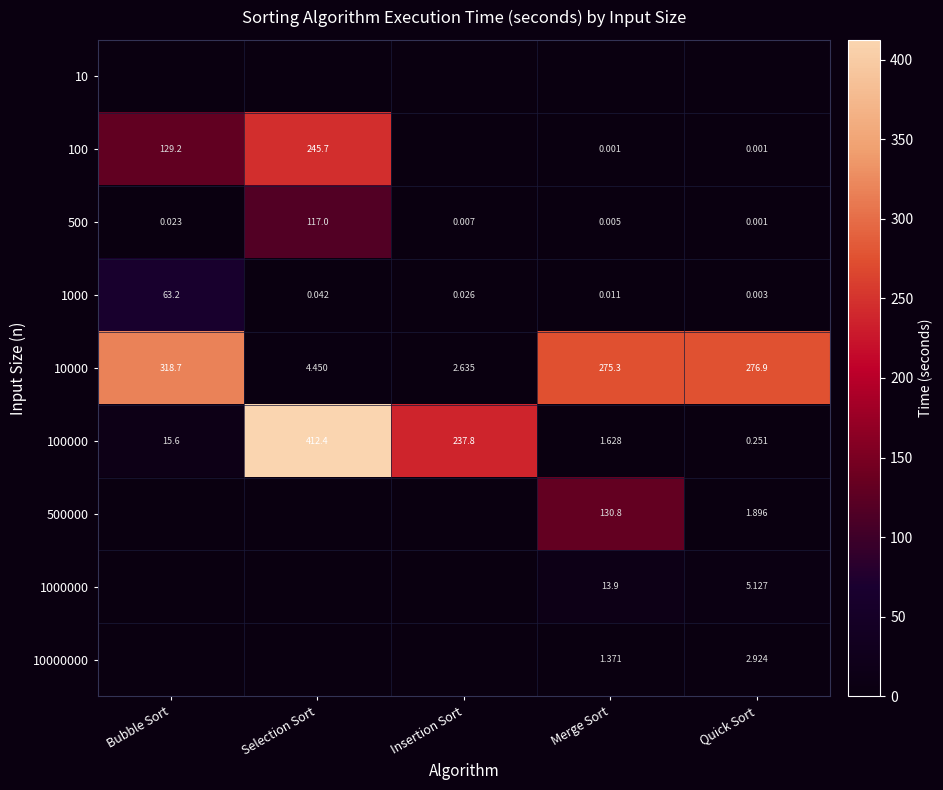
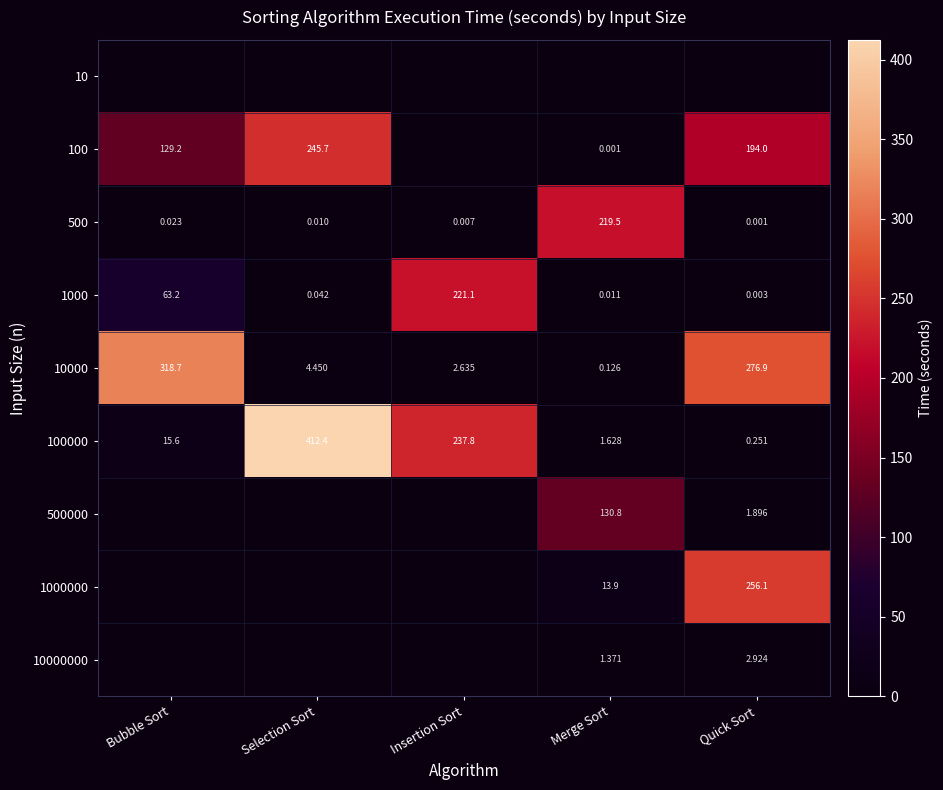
  {
    "100": {
      "Bubble Sort": 129.2,
      "Selection Sort": 245.7,
      "Merge Sort": 0.001,
-     "Quick Sort": 0.001
+     "Quick Sort": 194.0
    },
    "500": {
      "Bubble Sort": 0.023,
-     "Selection Sort": 117.0,
+     "Selection Sort": 0.010,
      "Insertion Sort": 0.007,
-     "Merge Sort": 0.005,
+     "Merge Sort": 219.5,
      "Quick Sort": 0.001
    },
    "1000": {
      "Bubble Sort": 63.2,
      "Selection Sort": 0.042,
-     "Insertion Sort": 0.026,
+     "Insertion Sort": 221.1,
      "Merge Sort": 0.011,
      "Quick Sort": 0.003
    },
    "10000": {
      "Bubble Sort": 318.7,
      "Selection Sort": 4.450,
      "Insertion Sort": 2.635,
-     "Merge Sort": 275.3,
+     "Merge Sort": 0.126,
      "Quick Sort": 276.9
    },
    "100000": {
      "Bubble Sort": 15.6,
      "Selection Sort": 412.4,
      "Insertion Sort": 237.8,
      "Merge Sort": 1.628,
      "Quick Sort": 0.251
    },
    "500000": {
      "Merge Sort": 130.8,
      "Quick Sort": 1.896
    },
    "1000000": {
      "Merge Sort": 13.9,
-     "Quick Sort": 5.127
+     "Quick Sort": 256.1
    },
    "10000000": {
      "Merge Sort": 1.371,
      "Quick Sort": 2.924
    }
  }
